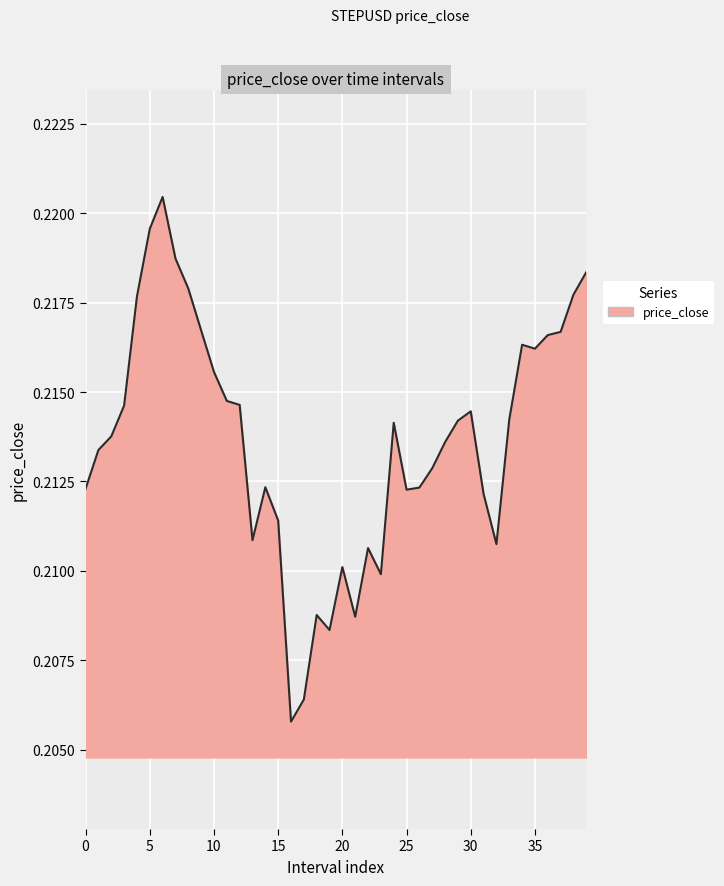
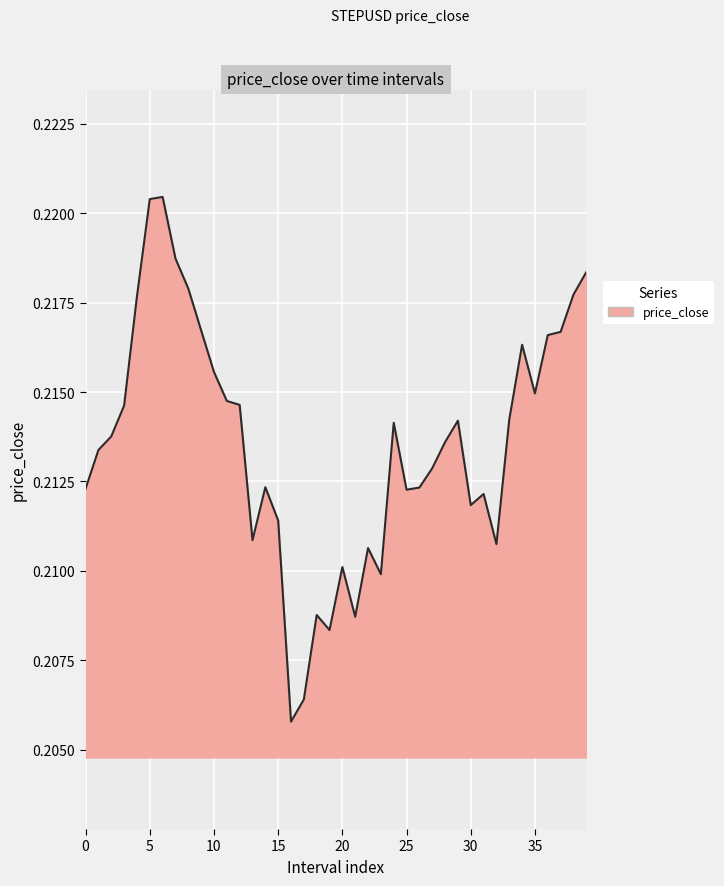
  {
    "0": 0.2123,
-   "5": 0.2196,
+   "5": 0.2204,
    "10": 0.2156,
    "15": 0.2114,
    "20": 0.2101,
    "25": 0.2123,
-   "30": 0.2145,
-   "35": 0.2162
+   "30": 0.2118,
+   "35": 0.2150
  }
